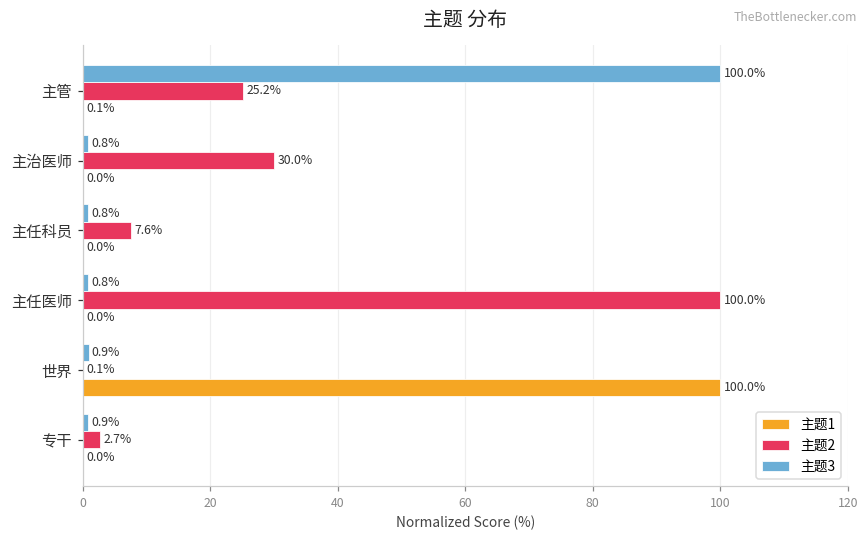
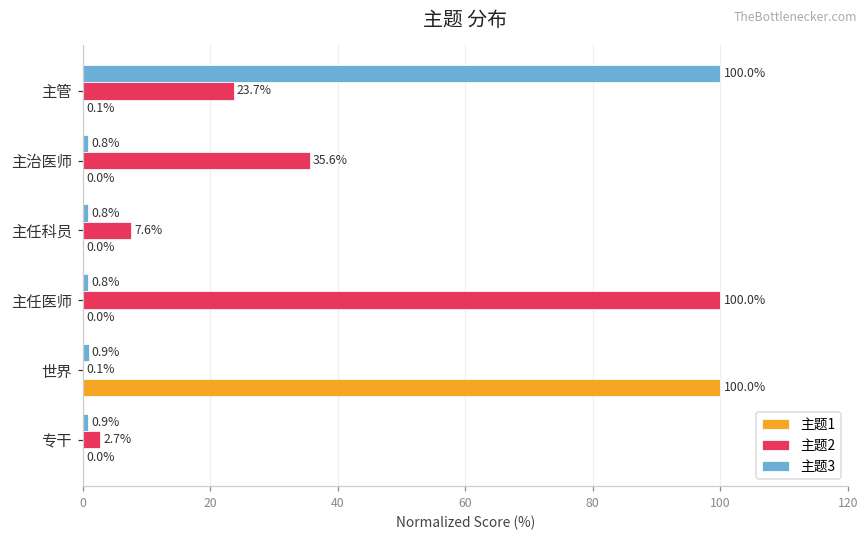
  {
    "主题1": {
      "主管": "0.1%",
      "主治医师": "0.0%",
      "主任科员": "0.0%",
      "主任医师": "0.0%",
      "世界": "100.0%",
      "专干": "0.0%"
    },
    "主题2": {
-     "主管": "25.2%",
-     "主治医师": "30.0%",
+     "主管": "23.7%",
+     "主治医师": "35.6%",
      "主任科员": "7.6%",
      "主任医师": "100.0%",
      "世界": "0.1%",
      "专干": "2.7%"
    },
    "主题3": {
      "主管": "100.0%",
      "主治医师": "0.8%",
      "主任科员": "0.8%",
      "主任医师": "0.8%",
      "世界": "0.9%",
      "专干": "0.9%"
    }
  }
